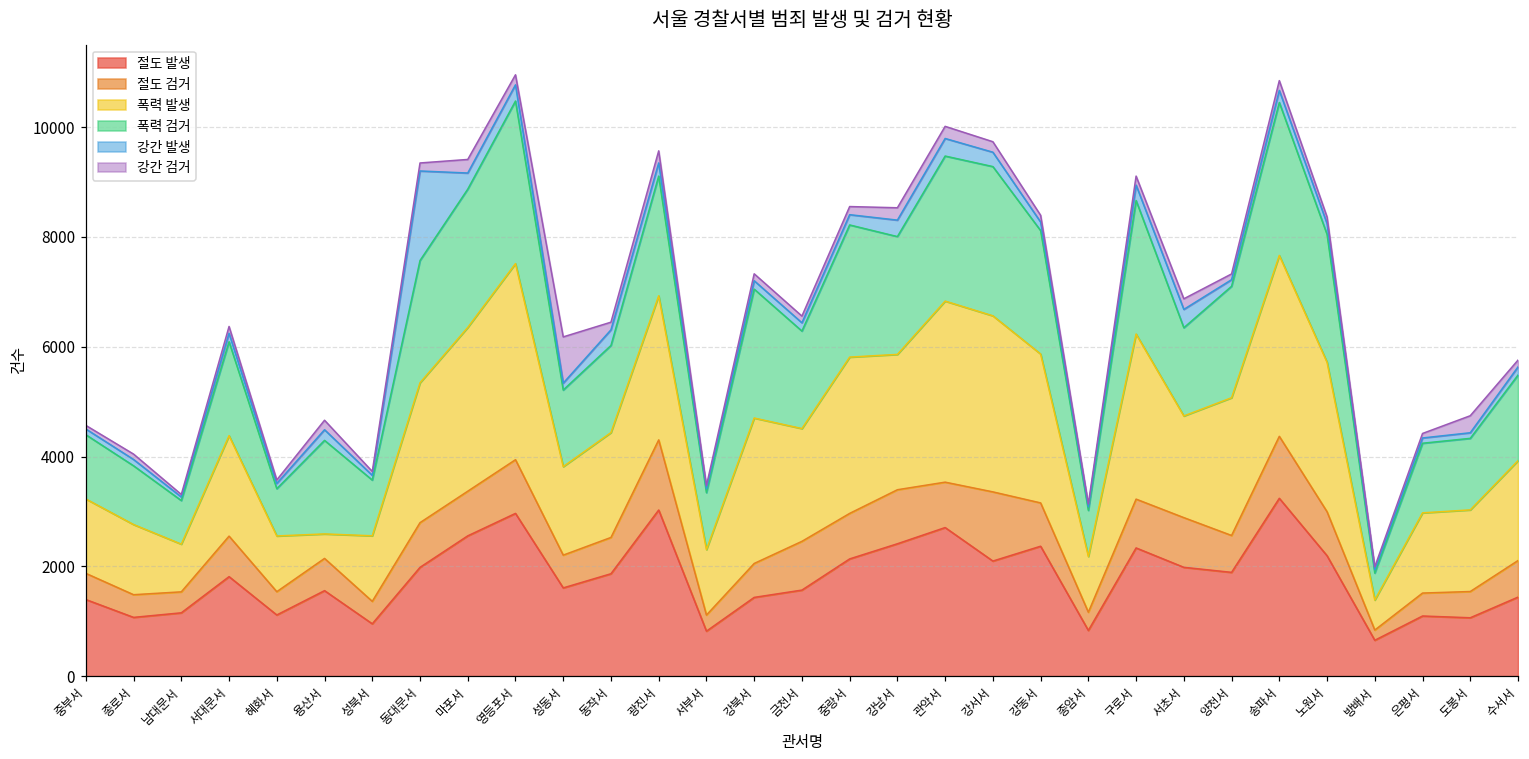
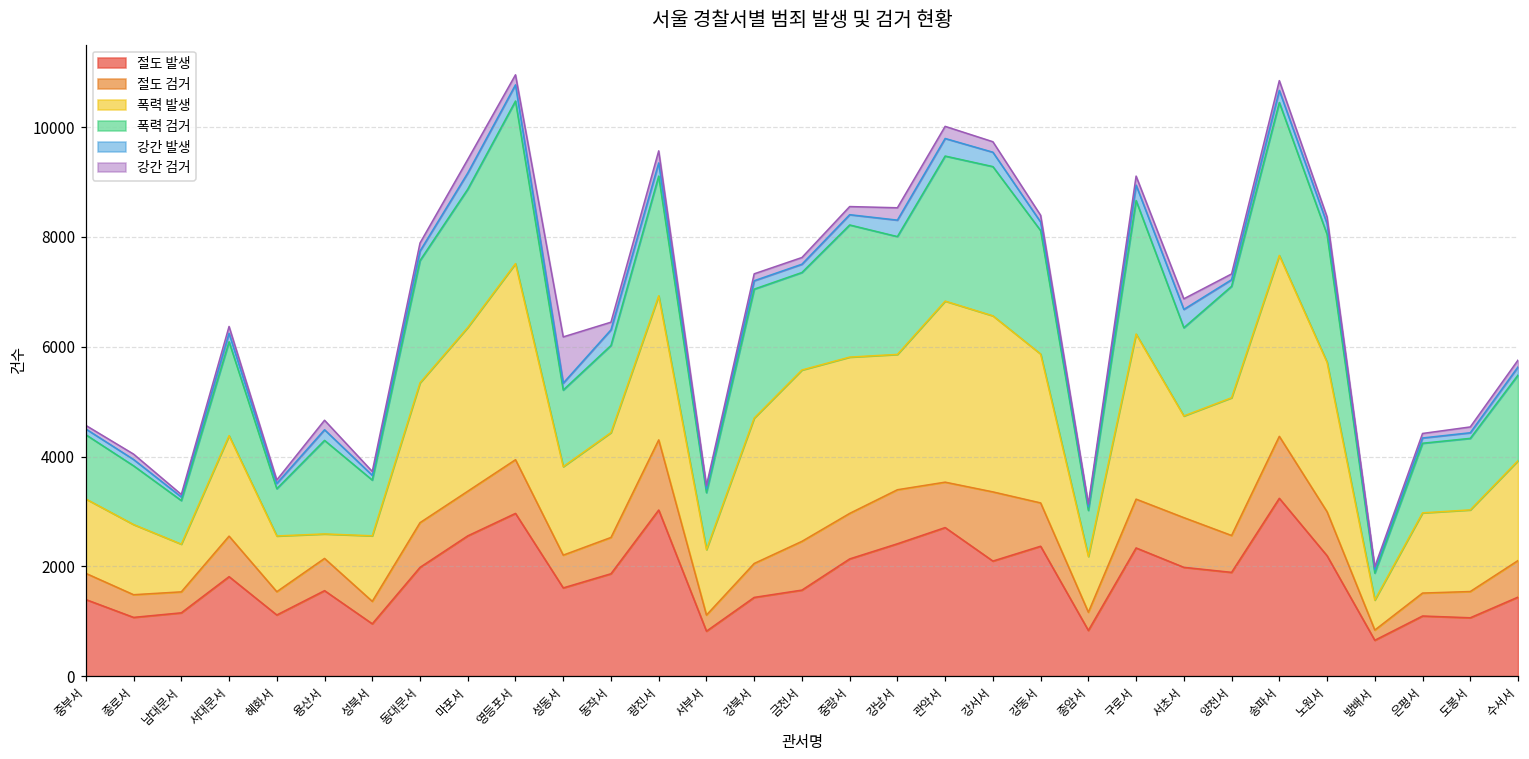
  {
    "폭력 발생": {
      "중부서": 1400,
      "종로서": 1300,
      "남대문서": 900,
      "서대문서": 1800,
      "혜화서": 1000,
      "용산서": 400,
      "성북서": 1200,
      "동대문서": 2500,
      "마포서": 3000,
      "영등포서": 3600,
      "성동서": 1600,
      "동작서": 1900,
      "광진서": 2600,
      "서부서": 1200,
      "강북서": 2600,
-     "금천서": 2100,
+     "금천서": 3100,
      "중랑서": 2800,
      "강남서": 2500,
      "관악서": 3300,
      "강서서": 3200,
      "강동서": 2700,
      "종암서": 1000,
      "구로서": 3000,
      "서초서": 1900,
      "양천서": 2500,
      "송파서": 3300,
      "노원서": 2700,
      "방배서": 500,
      "은평서": 1500,
      "도봉서": 1500,
      "수서서": 1800
    },
    "폭력 검거": {
      "중부서": 1200,
      "종로서": 1100,
      "남대문서": 800,
      "서대문서": 1700,
      "혜화서": 900,
      "용산서": 1700,
      "성북서": 1000,
      "동대문서": 2200,
      "마포서": 2500,
      "영등포서": 3000,
      "성동서": 1400,
      "동작서": 1600,
      "광진서": 2200,
      "서부서": 1000,
      "강북서": 2300,
      "금천서": 1800,
      "중랑서": 2400,
      "강남서": 2100,
      "관악서": 2600,
      "강서서": 2700,
      "강동서": 2200,
      "종암서": 800,
      "구로서": 2400,
      "서초서": 1600,
      "양천서": 2000,
      "송파서": 2800,
      "노원서": 2300,
      "방배서": 500,
      "은평서": 1300,
      "도봉서": 1300,
      "수서서": 1600
    },
    "강간 발생": {
      "중부서": 100,
      "종로서": 100,
      "서대문서": 200,
      "혜화서": 100,
      "용산서": 200,
      "성북서": 100,
-     "동대문서": 1600,
+     "동대문서": 200,
      "마포서": 300,
      "영등포서": 300,
      "성동서": 100,
      "동작서": 300,
      "광진서": 200,
      "서부서": 100,
      "강북서": 200,
      "금천서": 200,
      "중랑서": 200,
      "강남서": 300,
      "관악서": 300,
      "강서서": 300,
      "강동서": 200,
      "종암서": 100,
      "구로서": 300,
      "서초서": 300,
      "양천서": 100,
      "송파서": 200,
      "노원서": 200,
      "방배서": 100,
      "은평서": 100,
      "도봉서": 100,
      "수서서": 100
    },
    "강간 검거": {
      "중부서": 100,
      "종로서": 100,
      "서대문서": 100,
      "혜화서": 100,
      "용산서": 200,
      "성북서": 100,
      "동대문서": 100,
      "마포서": 200,
      "영등포서": 200,
      "성동서": 800,
      "동작서": 100,
      "광진서": 200,
      "서부서": 100,
      "강북서": 100,
      "금천서": 100,
      "중랑서": 100,
      "강남서": 200,
      "관악서": 200,
      "강서서": 200,
      "강동서": 100,
      "종암서": 100,
      "구로서": 200,
      "서초서": 200,
      "양천서": 100,
      "송파서": 200,
      "노원서": 100,
      "방배서": 100,
      "은평서": 100,
-     "도봉서": 300,
+     "도봉서": 100,
      "수서서": 100
    }
  }
